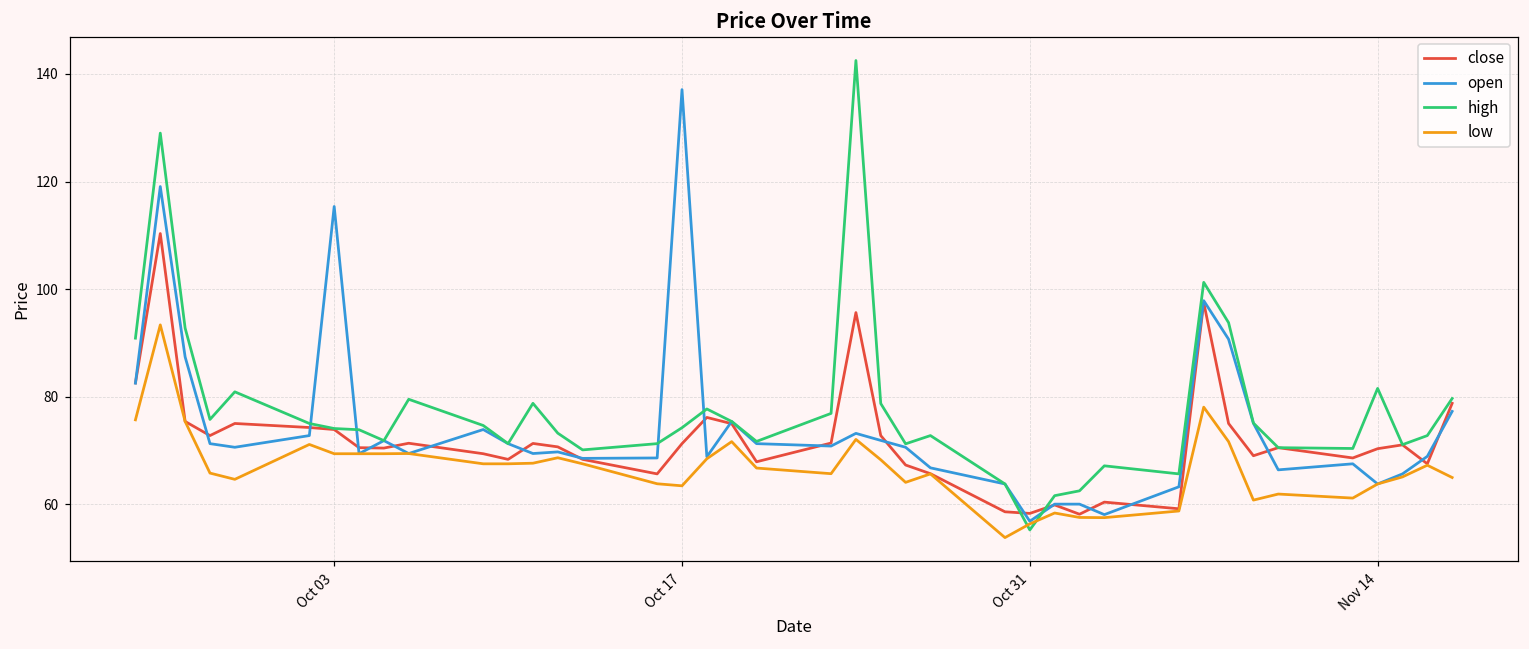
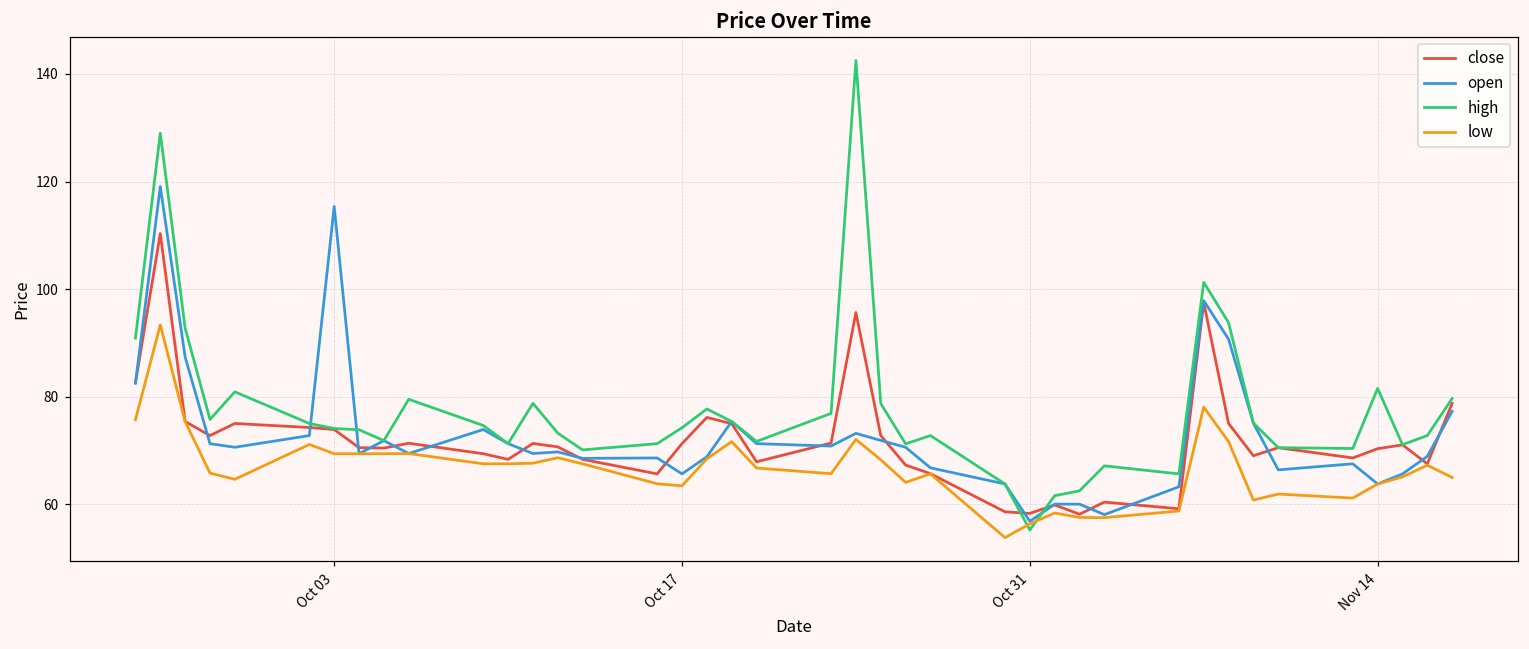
  {
    "close": {
      "Oct 17": 71,
      "Oct 31": 58,
      "Nov 14": 70
    },
    "open": {
      "Oct 03": 115,
-     "Oct 17": 137
+     "Oct 17": 66
    },
    "high": {
      "Oct 17": 74,
      "Oct 31": 55,
      "Nov 14": 82
    },
    "low": {
      "Oct 03": 69,
      "Oct 17": 63
    }
  }
